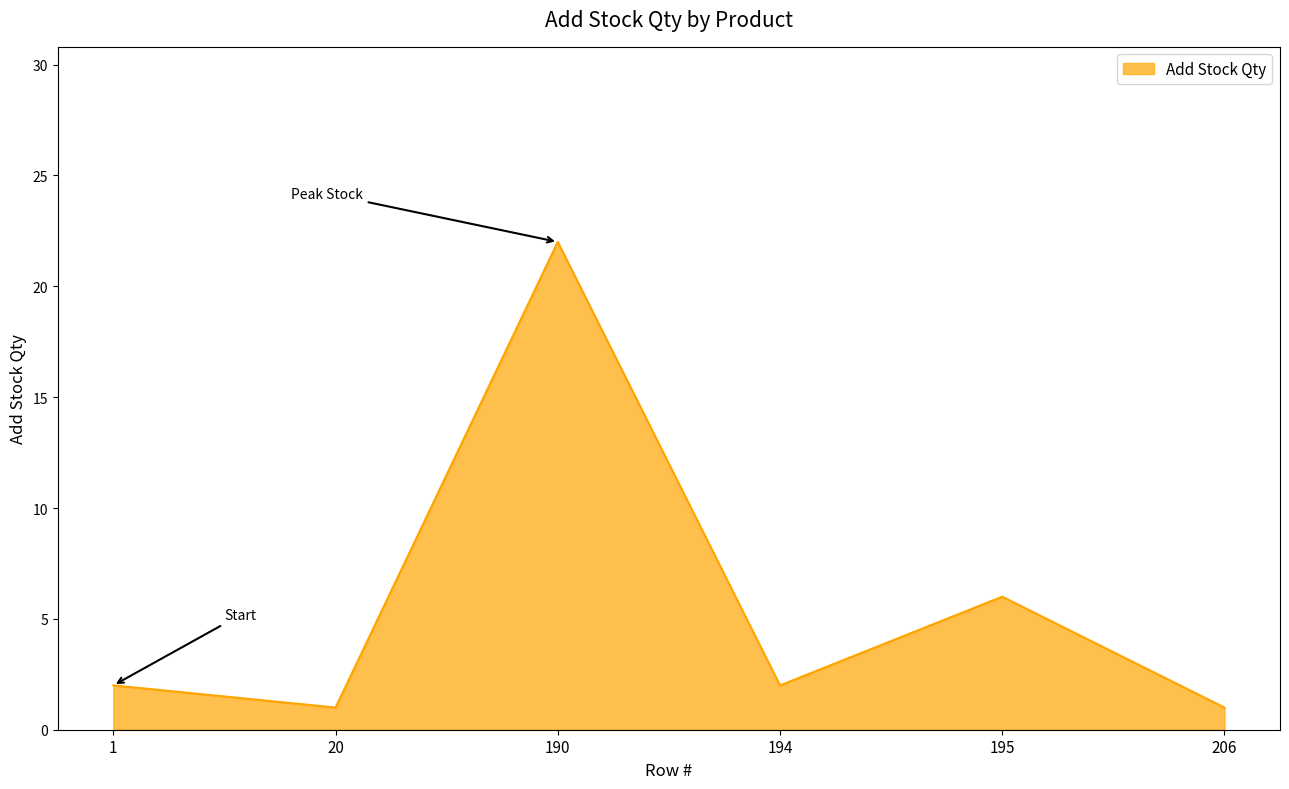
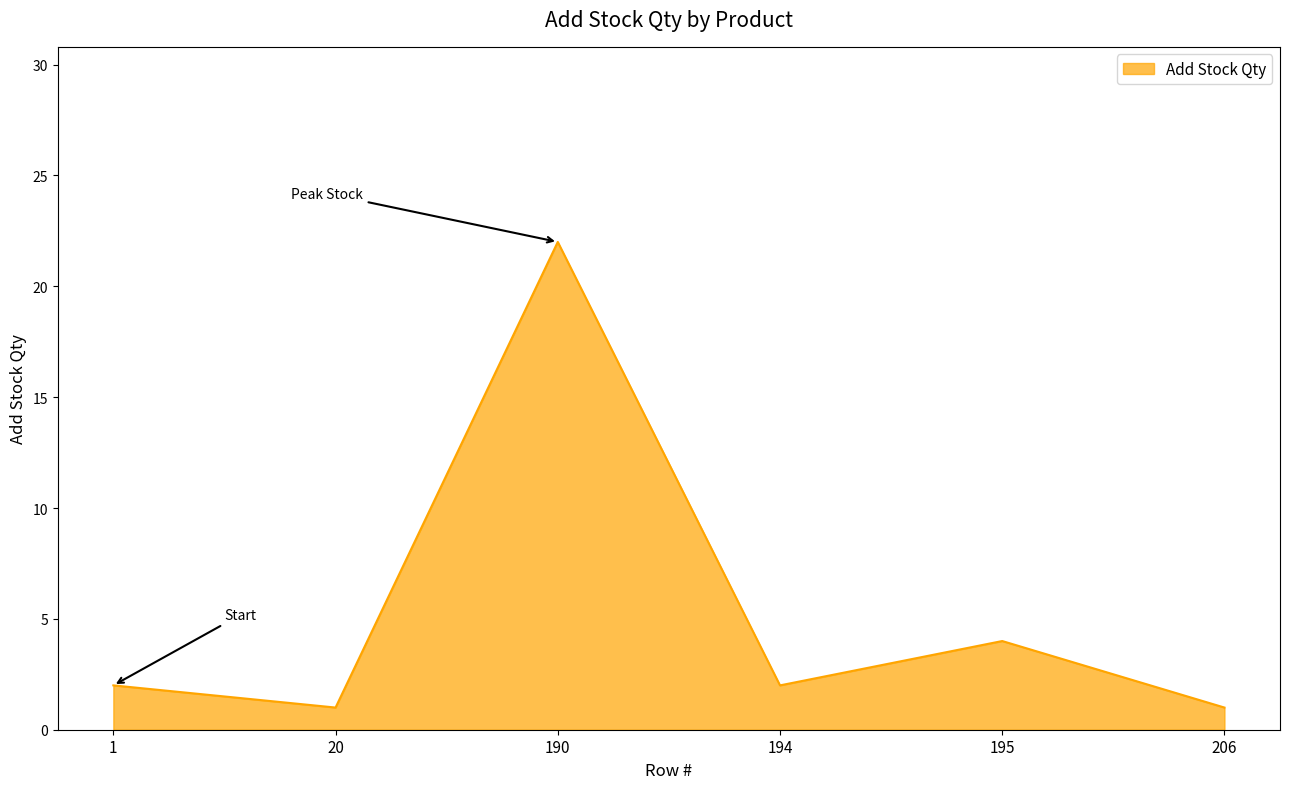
  {
    "1": 2,
    "20": 1,
    "190": 22,
    "194": 2,
-   "195": 6,
+   "195": 4,
    "206": 1
  }
